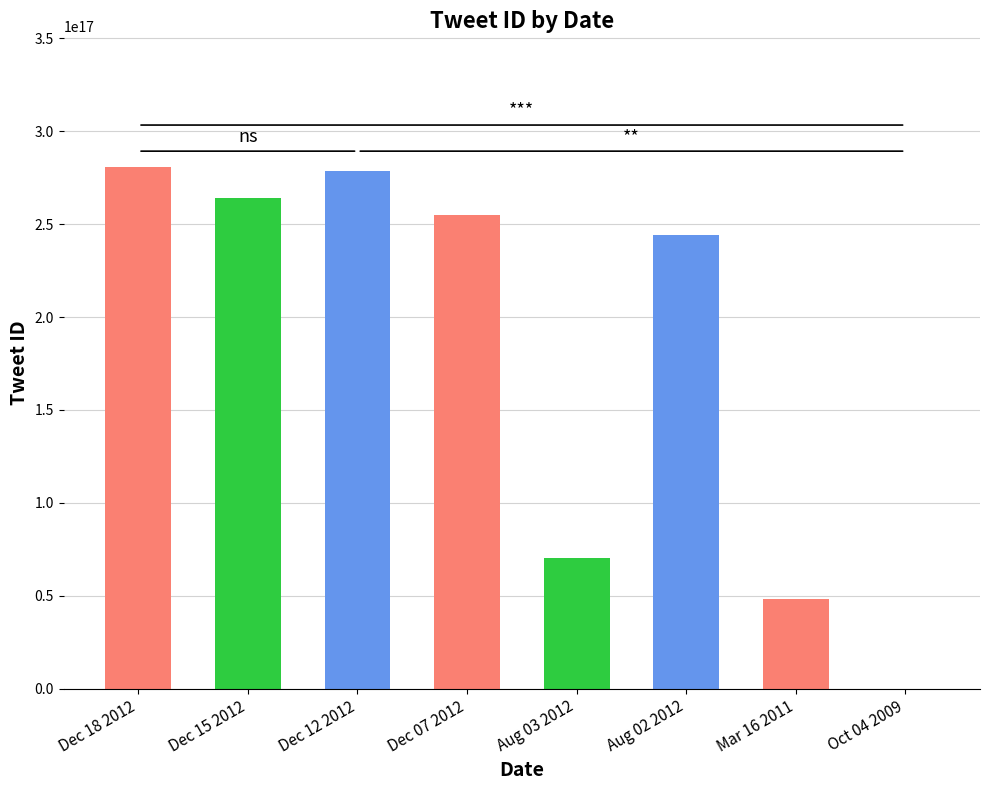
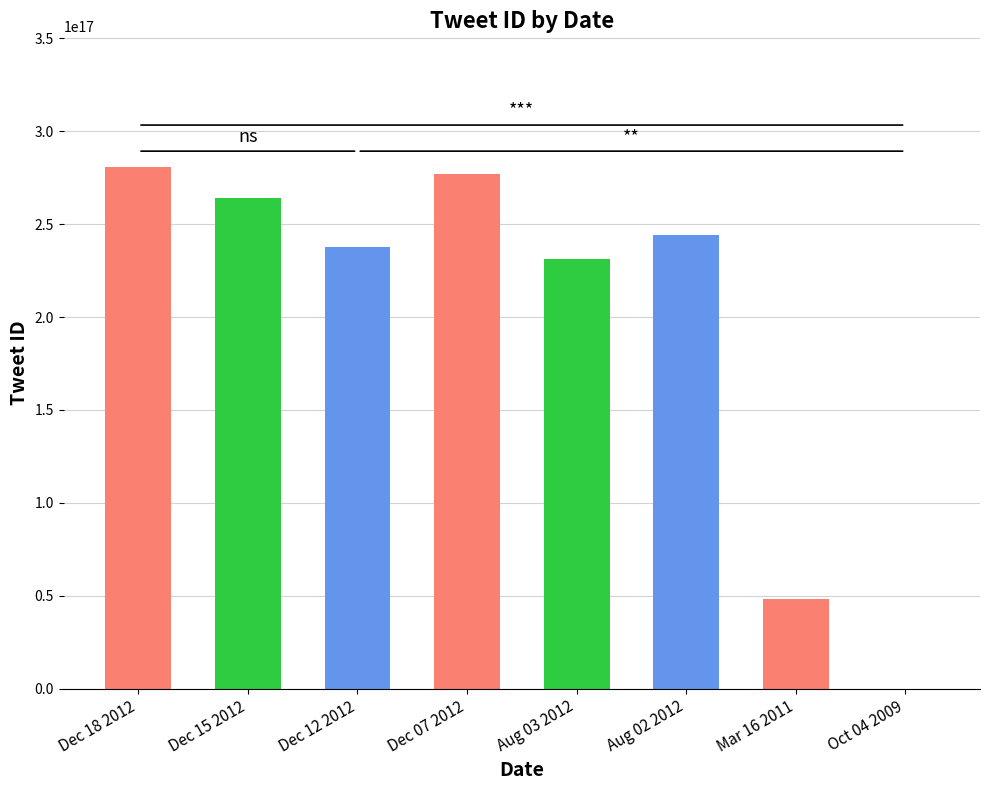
  {
    "Dec 18 2012": 281000000000000000,
    "Dec 15 2012": 264000000000000000,
-   "Dec 12 2012": 279000000000000000,
-   "Dec 07 2012": 255000000000000000,
-   "Aug 03 2012": 70000000000000000,
+   "Dec 12 2012": 238000000000000000,
+   "Dec 07 2012": 277000000000000000,
+   "Aug 03 2012": 231000000000000000,
    "Aug 02 2012": 244000000000000000,
    "Mar 16 2011": 48000000000000000
  }
